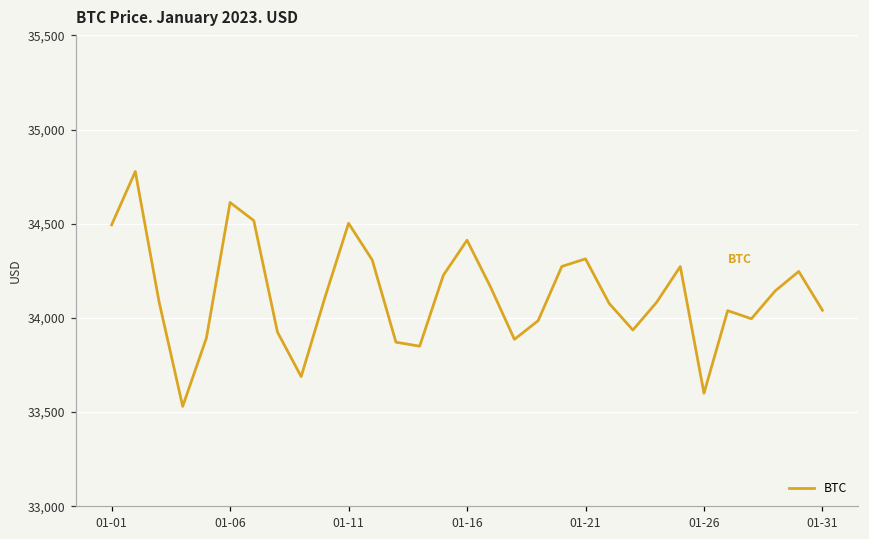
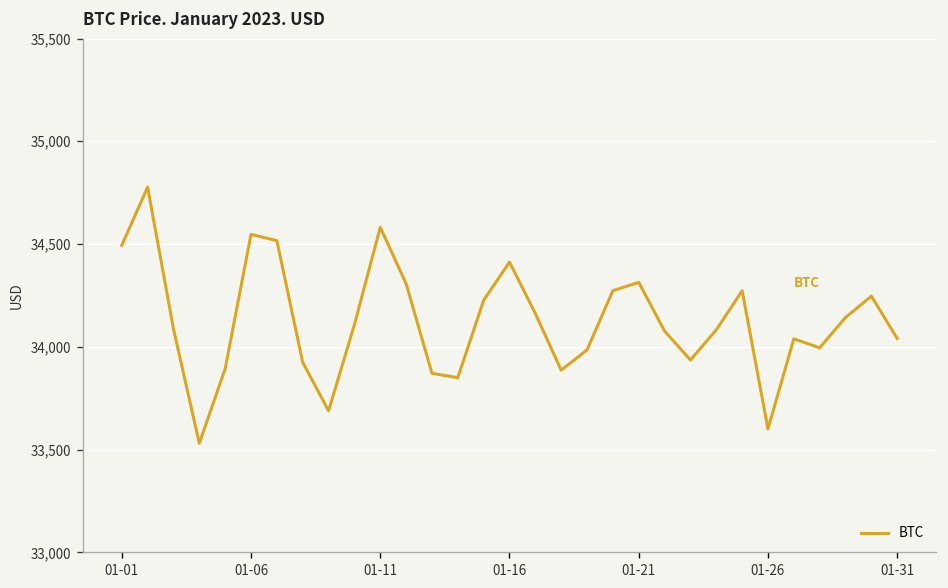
  {
    "01-01": "34,490",
-   "01-06": "34,610",
-   "01-11": "34,500",
+   "01-06": "34,550",
+   "01-11": "34,580",
    "01-16": "34,410",
    "01-21": "34,310",
    "01-26": "33,600",
    "01-31": "34,040"
  }
